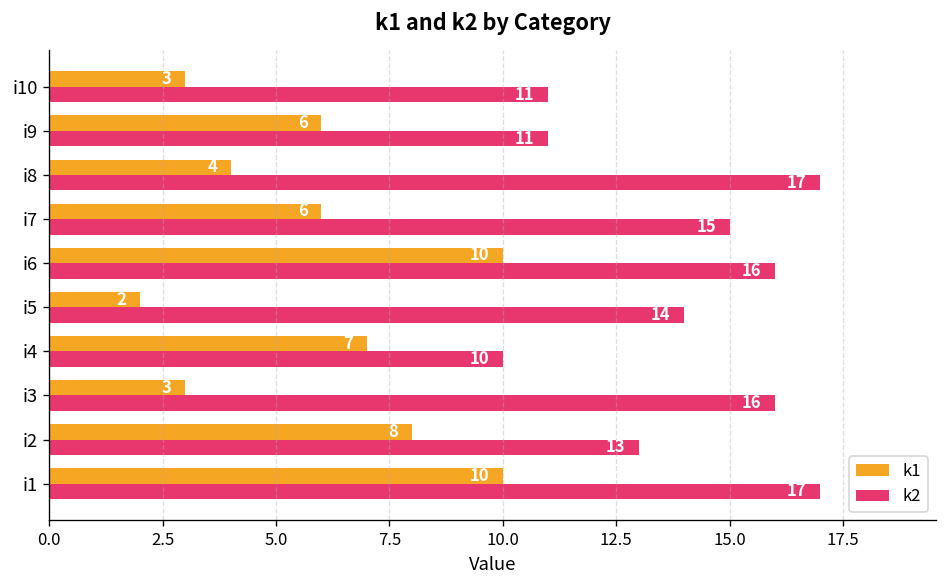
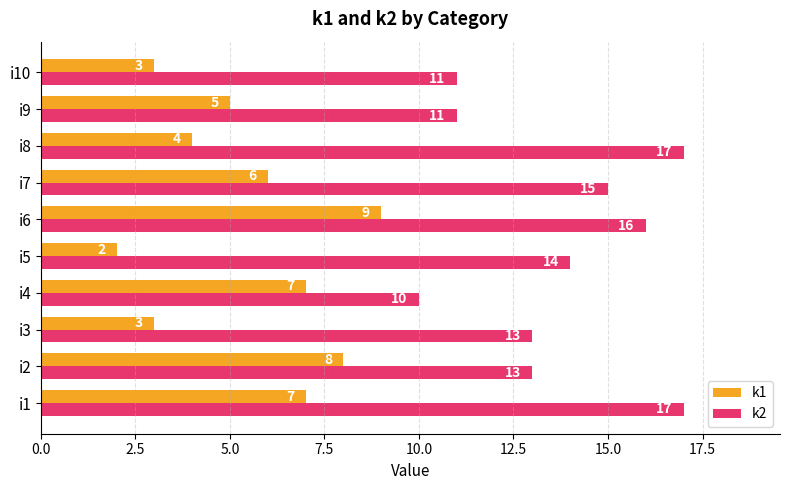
  {
    "k1": {
      "i10": 3,
-     "i9": 6,
+     "i9": 5,
      "i8": 4,
      "i7": 6,
-     "i6": 10,
+     "i6": 9,
      "i5": 2,
      "i4": 7,
      "i3": 3,
      "i2": 8,
-     "i1": 10
+     "i1": 7
    },
    "k2": {
      "i10": 11,
      "i9": 11,
      "i8": 17,
      "i7": 15,
      "i6": 16,
      "i5": 14,
      "i4": 10,
-     "i3": 16,
+     "i3": 13,
      "i2": 13,
      "i1": 17
    }
  }
